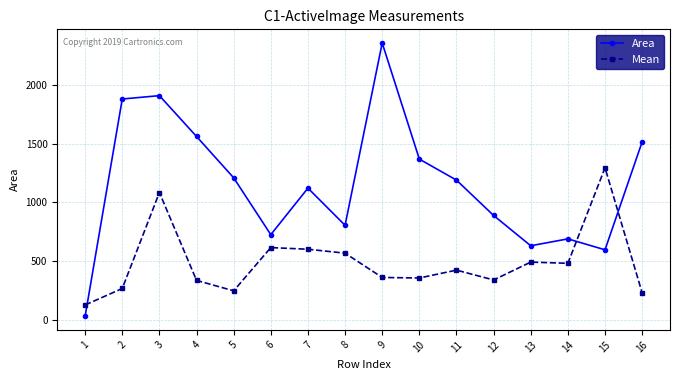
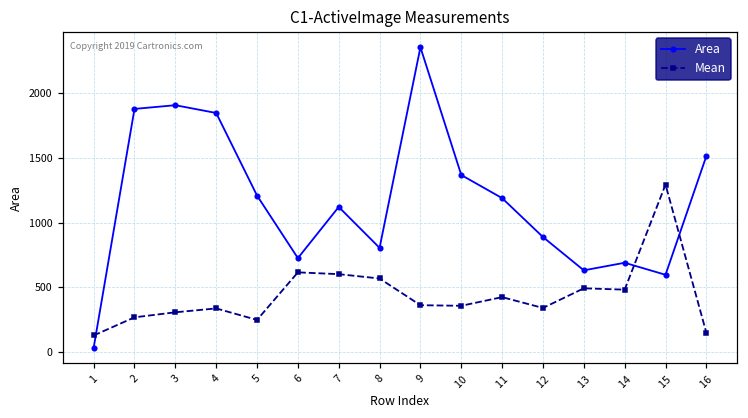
  {
    "Area": {
      "1": 30,
      "2": 1880,
      "3": 1910,
-     "4": 1560,
+     "4": 1850,
      "5": 1210,
      "6": 730,
      "7": 1120,
      "8": 800,
      "9": 2350,
      "10": 1370,
      "11": 1190,
      "12": 890,
      "13": 630,
      "14": 690,
      "15": 600,
      "16": 1510
    },
    "Mean": {
      "1": 130,
      "2": 270,
-     "3": 1080,
+     "3": 310,
      "4": 340,
      "5": 250,
      "6": 620,
      "7": 600,
      "8": 570,
      "9": 360,
      "10": 360,
      "11": 420,
      "12": 340,
      "13": 490,
      "14": 480,
      "15": 1290,
-     "16": 230
+     "16": 150
    }
  }
